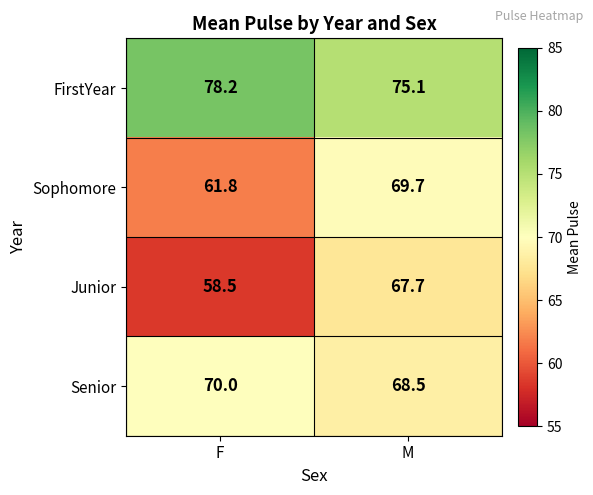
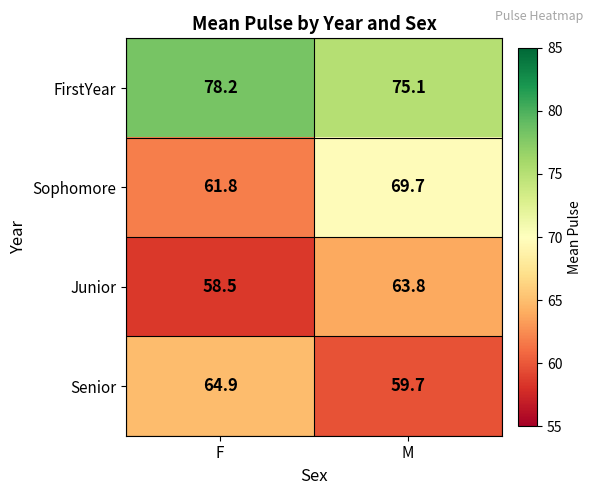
  {
    "FirstYear": {
      "F": 78.2,
      "M": 75.1
    },
    "Sophomore": {
      "F": 61.8,
      "M": 69.7
    },
    "Junior": {
      "F": 58.5,
-     "M": 67.7
+     "M": 63.8
    },
    "Senior": {
-     "F": 70.0,
-     "M": 68.5
+     "F": 64.9,
+     "M": 59.7
    }
  }
